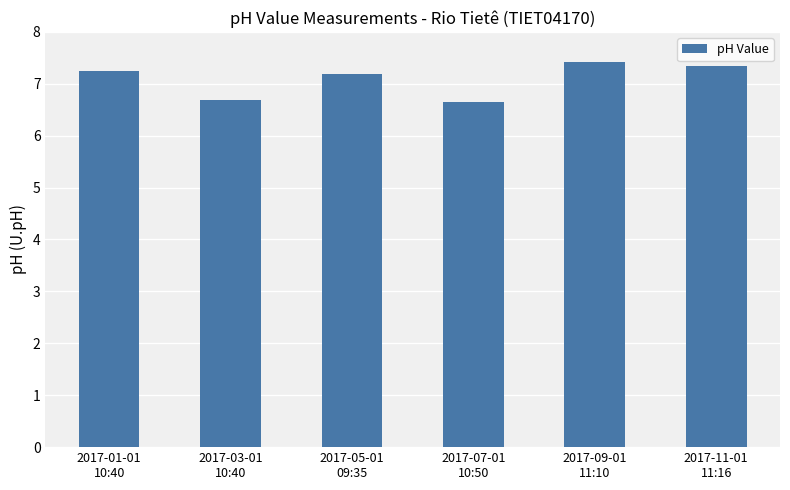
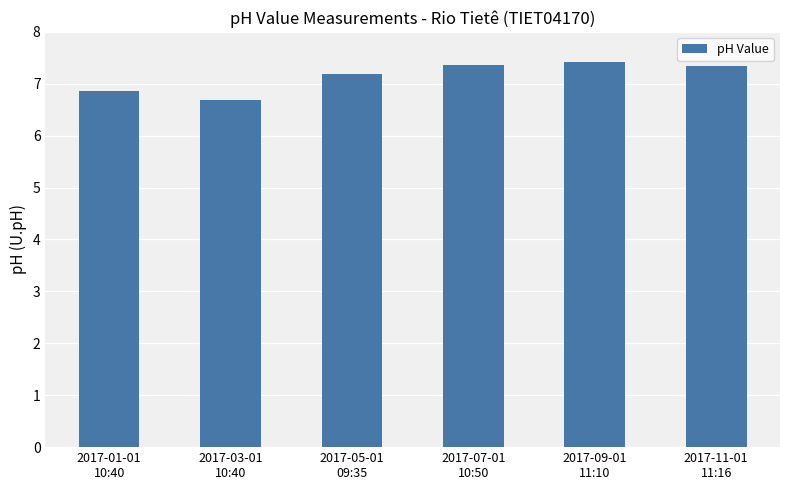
  {
-   "2017-01-01 10:40": 7.2,
+   "2017-01-01 10:40": 6.9,
    "2017-03-01 10:40": 6.7,
    "2017-05-01 09:35": 7.2,
-   "2017-07-01 10:50": 6.7,
+   "2017-07-01 10:50": 7.4,
    "2017-09-01 11:10": 7.4,
    "2017-11-01 11:16": 7.4
  }
